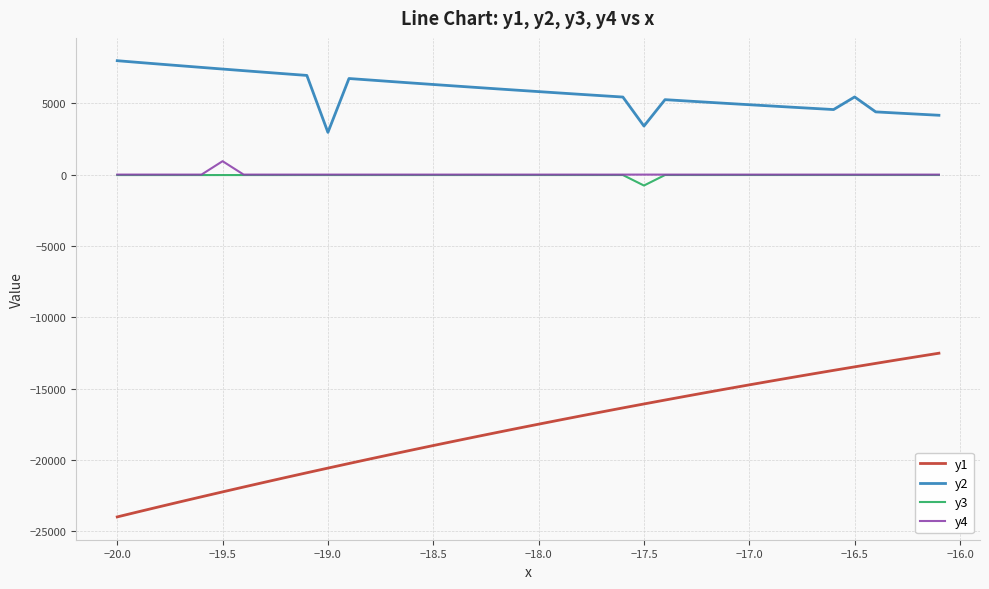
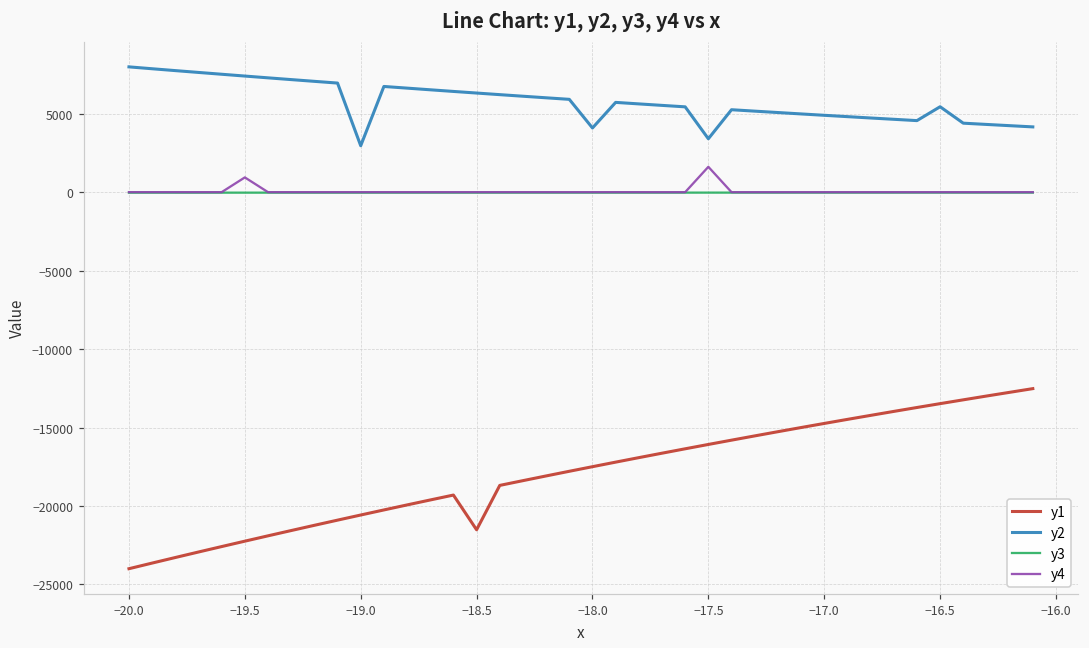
  {
    "y1": {
      "−20.0": -24000,
      "−19.5": -22200,
      "−19.0": -20600,
-     "−18.5": -19000,
+     "−18.5": -21500,
      "−18.0": -17500,
      "−17.5": -16100,
      "−17.0": -14700,
      "−16.5": -13500
    },
    "y2": {
      "−20.0": 8000,
      "−19.5": 7400,
      "−19.0": 3000,
      "−18.5": 6300,
-     "−18.0": 5800,
+     "−18.0": 4100,
      "−17.5": 3400,
      "−17.0": 4900,
      "−16.5": 5500
    },
    "y3": {
      "−19.5": 0,
-     "−17.5": -800
+     "−17.5": 0
    },
    "y4": {
      "−19.5": 1000,
-     "−17.5": 0
+     "−17.5": 1600
    }
  }
